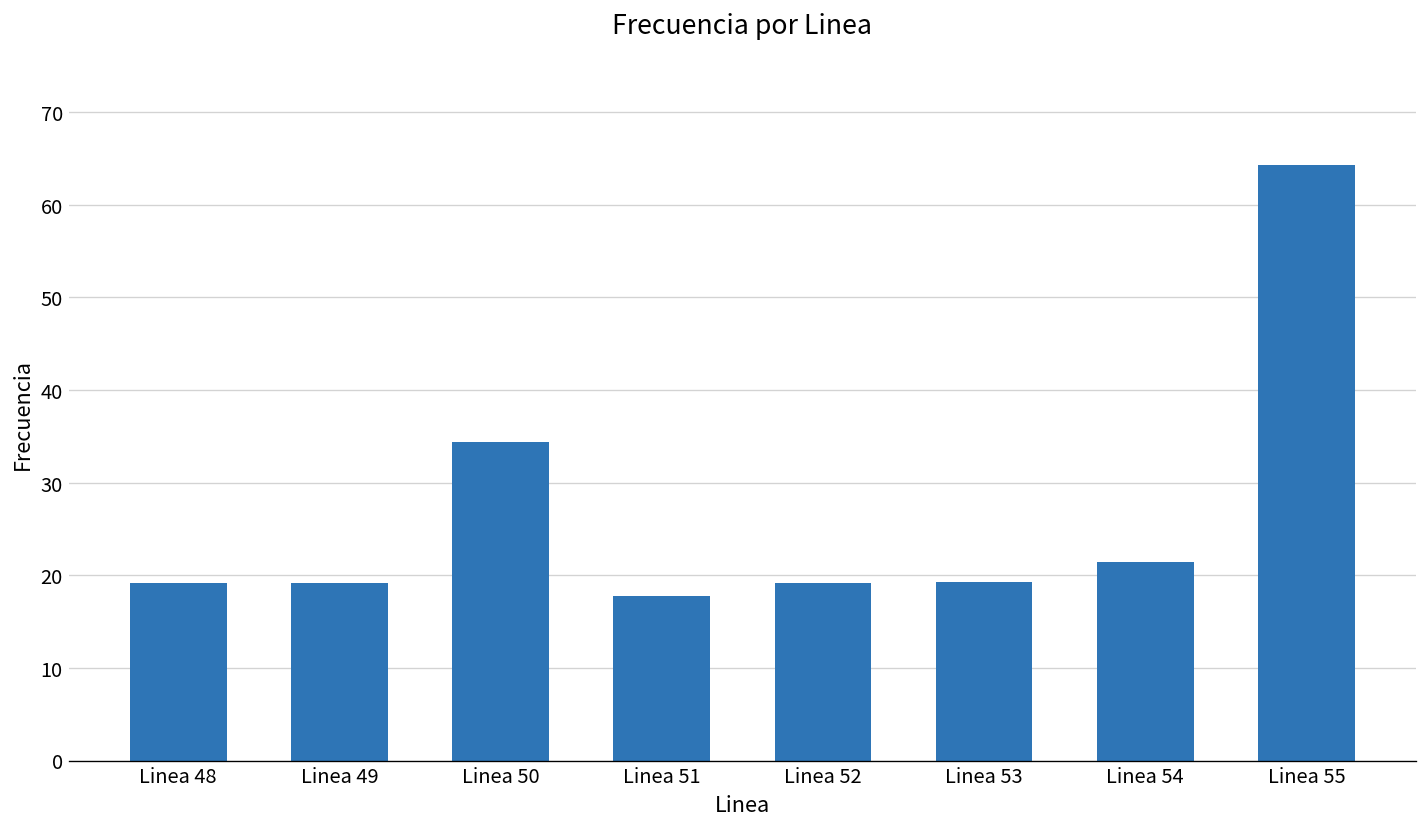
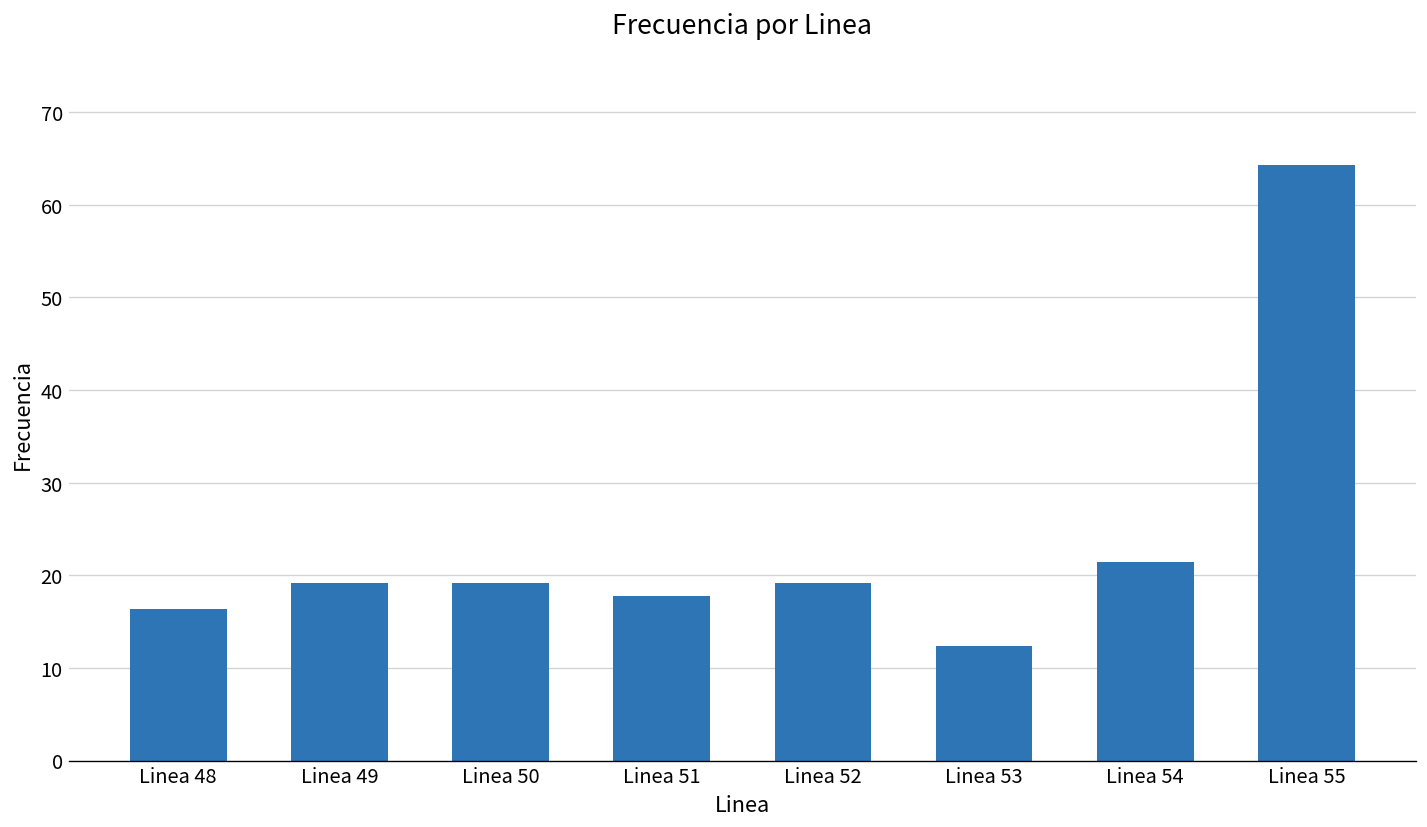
  {
-   "Linea 48": 19,
+   "Linea 48": 16,
    "Linea 49": 19,
-   "Linea 50": 34,
+   "Linea 50": 19,
    "Linea 51": 18,
    "Linea 52": 19,
-   "Linea 53": 19,
+   "Linea 53": 12,
    "Linea 54": 21,
    "Linea 55": 64
  }
